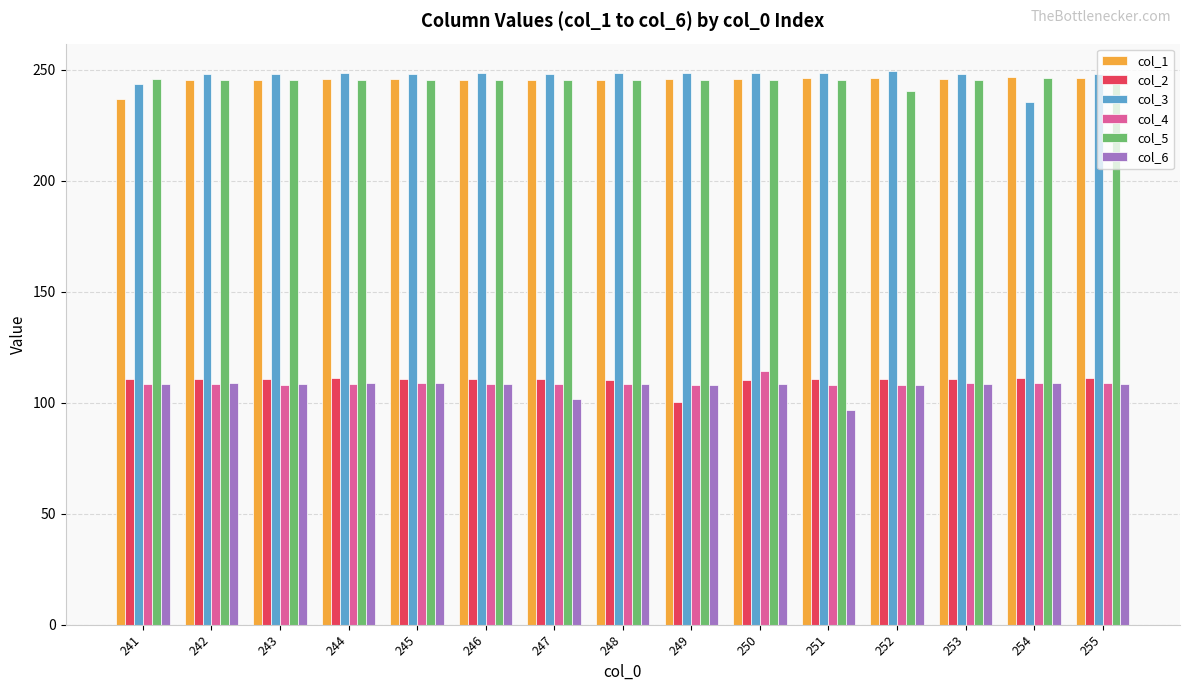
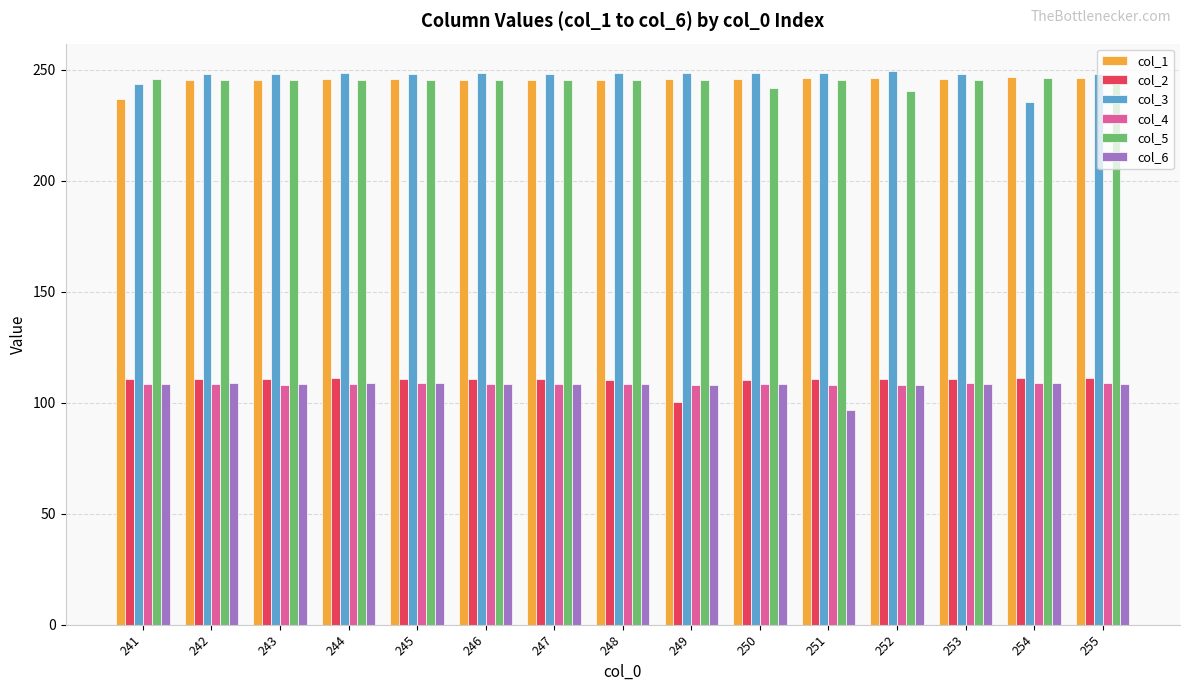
  {
    "col_1": {
      "241": 237,
      "242": 246,
      "243": 245,
      "244": 246,
      "245": 246,
      "246": 246,
      "247": 246,
      "248": 245,
      "249": 246,
      "250": 246,
      "251": 246,
      "252": 246,
      "253": 246,
      "254": 247,
      "255": 246
    },
    "col_2": {
      "241": 111,
      "242": 111,
      "243": 111,
      "244": 111,
      "245": 111,
      "246": 111,
      "247": 111,
      "248": 110,
      "249": 100,
      "250": 110,
      "251": 111,
      "252": 111,
      "253": 111,
      "254": 111,
      "255": 111
    },
    "col_3": {
      "241": 244,
      "242": 248,
      "243": 248,
      "244": 249,
      "245": 248,
      "246": 248,
      "247": 248,
      "248": 249,
      "249": 248,
      "250": 248,
      "251": 249,
      "252": 249,
      "253": 248,
      "254": 235
    },
    "col_4": {
      "241": 108,
      "242": 109,
      "243": 108,
      "244": 109,
      "245": 109,
      "246": 108,
      "247": 108,
      "248": 108,
      "249": 108,
-     "250": 114,
+     "250": 108,
      "251": 108,
      "252": 108,
      "253": 109,
      "254": 109,
      "255": 109
    },
    "col_5": {
      "241": 246,
      "242": 246,
      "243": 245,
      "244": 246,
      "245": 245,
      "246": 245,
      "247": 246,
      "248": 245,
      "249": 246,
-     "250": 246,
+     "250": 242,
      "251": 246,
      "252": 241,
      "253": 246,
      "254": 246
    },
    "col_6": {
      "241": 108,
      "242": 109,
      "243": 108,
      "244": 109,
      "245": 109,
      "246": 108,
-     "247": 102,
+     "247": 108,
      "248": 108,
      "249": 108,
      "250": 108,
      "251": 97,
      "252": 108,
      "253": 108,
      "254": 109,
      "255": 108
    }
  }
